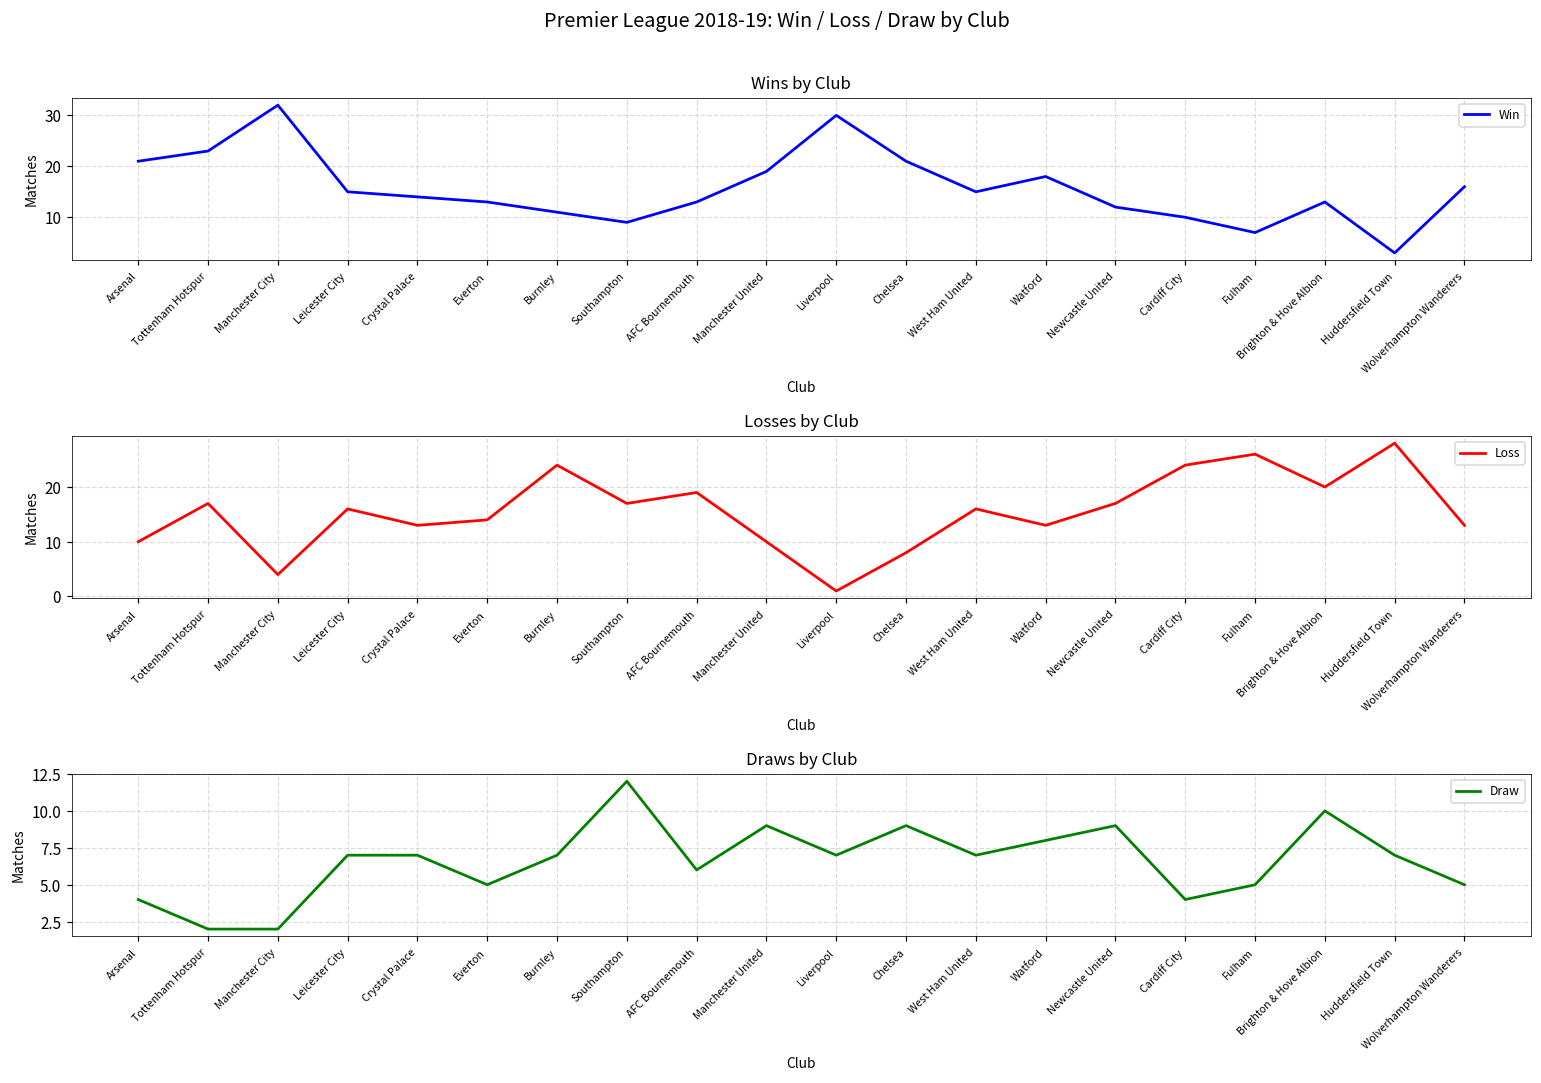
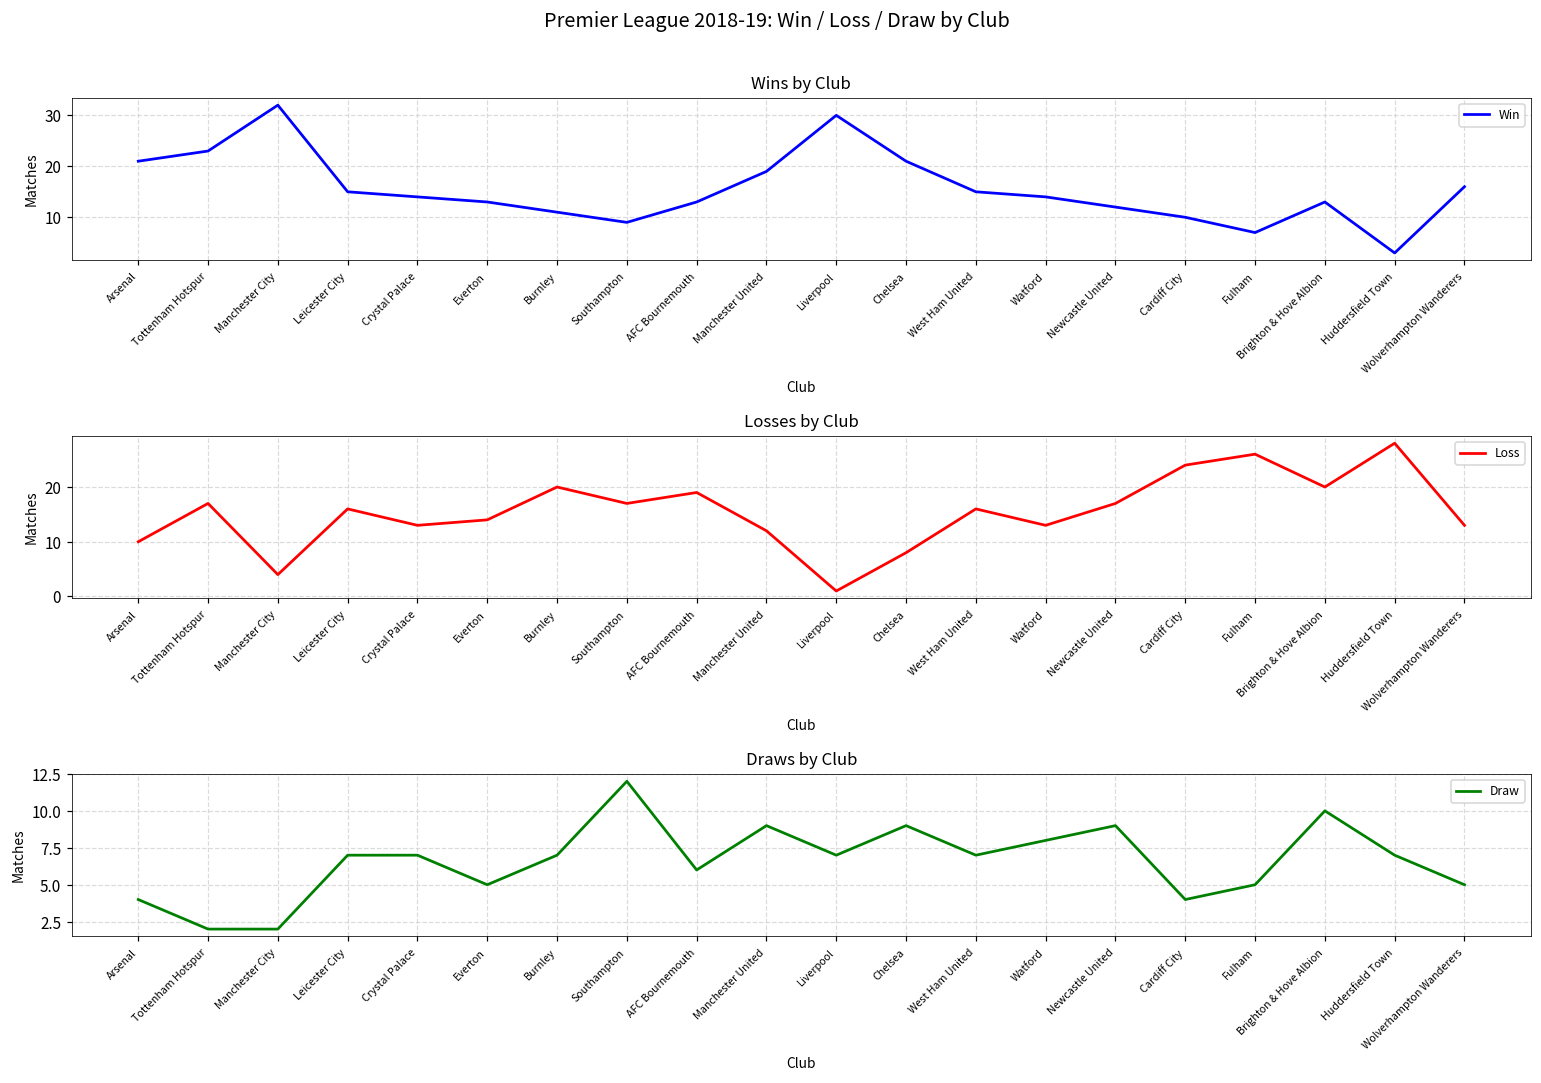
  {
    "Wins by Club": {
      "Arsenal": 21,
      "Tottenham Hotspur": 23,
      "Manchester City": 32,
      "Leicester City": 15,
      "Crystal Palace": 14,
      "Everton": 13,
      "Burnley": 11,
      "Southampton": 9,
      "AFC Bournemouth": 13,
      "Manchester United": 19,
      "Liverpool": 30,
      "Chelsea": 21,
      "West Ham United": 15,
-     "Watford": 18,
+     "Watford": 14,
      "Newcastle United": 12,
      "Cardiff City": 10,
      "Fulham": 7,
      "Brighton & Hove Albion": 13,
      "Huddersfield Town": 3,
      "Wolverhampton Wanderers": 16
    },
    "Losses by Club": {
      "Arsenal": 10,
      "Tottenham Hotspur": 17,
      "Manchester City": 4,
      "Leicester City": 16,
      "Crystal Palace": 13,
      "Everton": 14,
-     "Burnley": 24,
+     "Burnley": 20,
      "Southampton": 17,
      "AFC Bournemouth": 19,
-     "Manchester United": 10,
+     "Manchester United": 12,
      "Liverpool": 1,
      "Chelsea": 8,
      "West Ham United": 16,
      "Watford": 13,
      "Newcastle United": 17,
      "Cardiff City": 24,
      "Fulham": 26,
      "Brighton & Hove Albion": 20,
      "Huddersfield Town": 28,
      "Wolverhampton Wanderers": 13
    },
    "Draws by Club": {
      "Arsenal": 4.0,
      "Tottenham Hotspur": 2.0,
      "Manchester City": 2.0,
      "Leicester City": 7.0,
      "Crystal Palace": 7.0,
      "Everton": 5.0,
      "Burnley": 7.0,
      "Southampton": 12.0,
      "AFC Bournemouth": 6.0,
      "Manchester United": 9.0,
      "Liverpool": 7.0,
      "Chelsea": 9.0,
      "West Ham United": 7.0,
      "Watford": 8.0,
      "Newcastle United": 9.0,
      "Cardiff City": 4.0,
      "Fulham": 5.0,
      "Brighton & Hove Albion": 10.0,
      "Huddersfield Town": 7.0,
      "Wolverhampton Wanderers": 5.0
    }
  }
